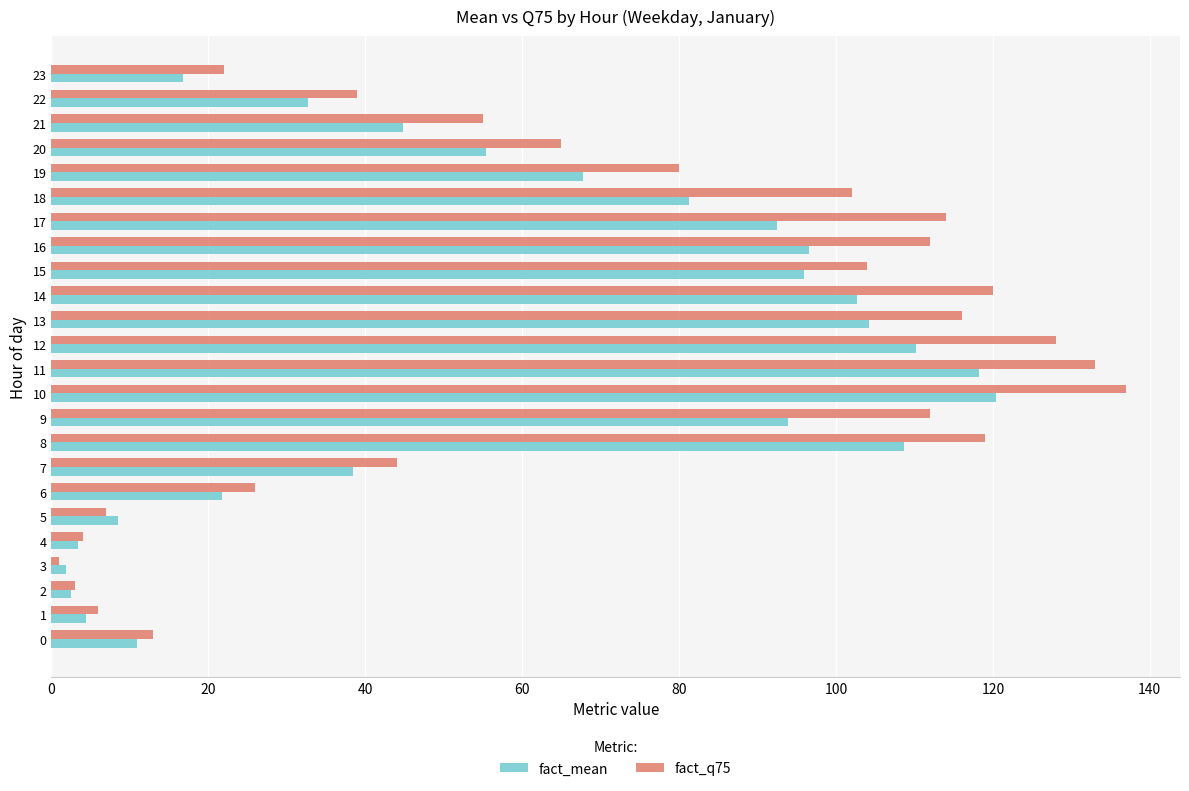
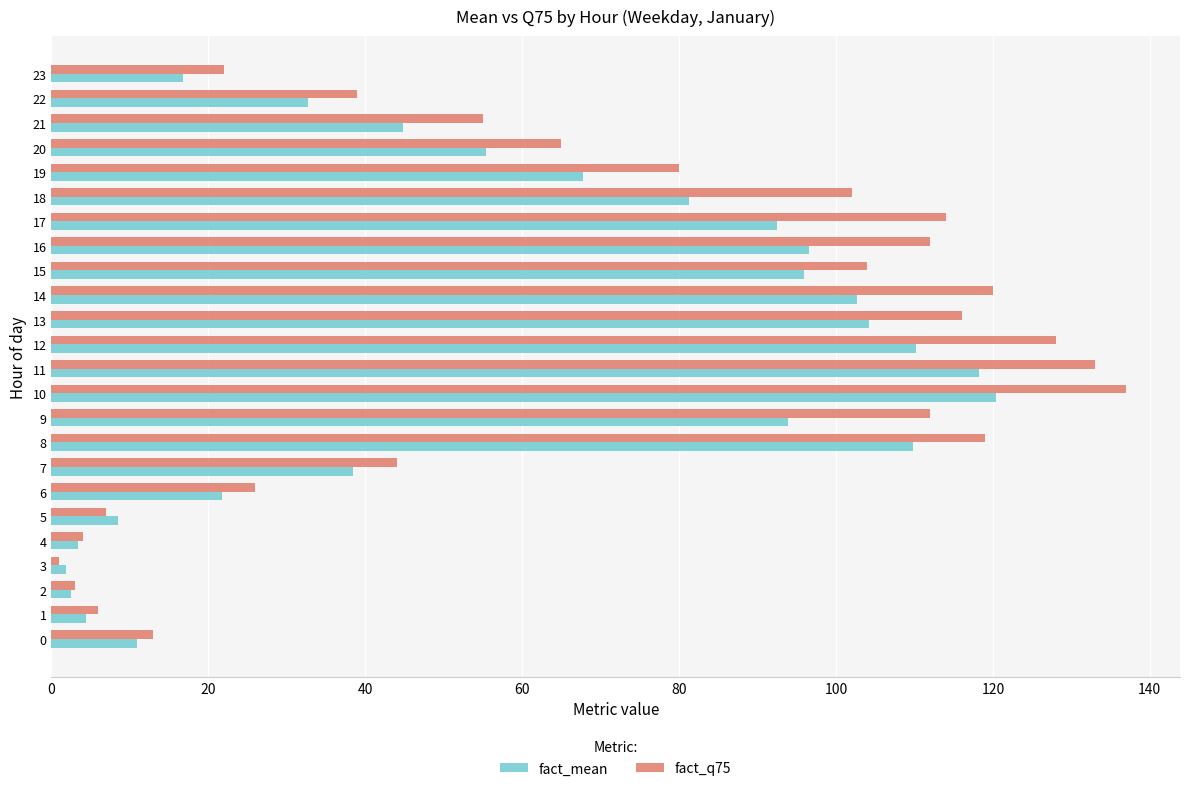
  {
    "fact_mean": {
      "23": 17,
      "22": 33,
      "21": 45,
      "20": 55,
      "19": 68,
      "18": 81,
      "17": 92,
      "16": 97,
      "15": 96,
      "14": 103,
      "13": 104,
      "12": 110,
      "11": 118,
      "10": 120,
      "9": 94,
-     "8": 109,
+     "8": 110,
      "7": 38,
      "6": 22,
      "5": 8,
      "4": 3,
      "3": 2,
      "2": 3,
      "1": 4,
      "0": 11
    },
    "fact_q75": {
      "23": 22,
      "22": 39,
      "21": 55,
      "20": 65,
      "19": 80,
      "18": 102,
      "17": 114,
      "16": 112,
      "15": 104,
      "14": 120,
      "13": 116,
      "12": 128,
      "11": 133,
      "10": 137,
      "9": 112,
      "8": 119,
      "7": 44,
      "6": 26,
      "5": 7,
      "4": 4,
      "3": 1,
      "2": 3,
      "1": 6,
      "0": 13
    }
  }
